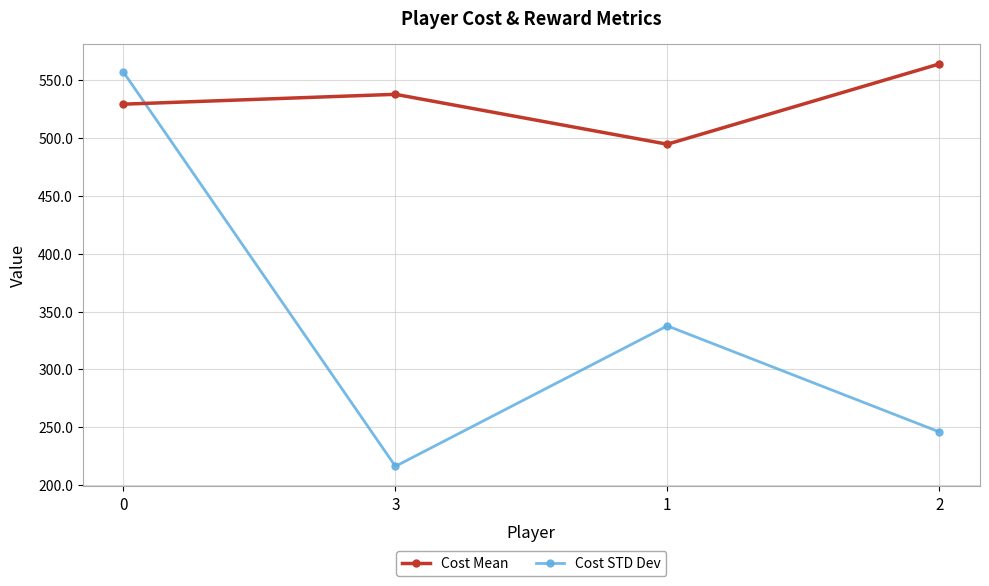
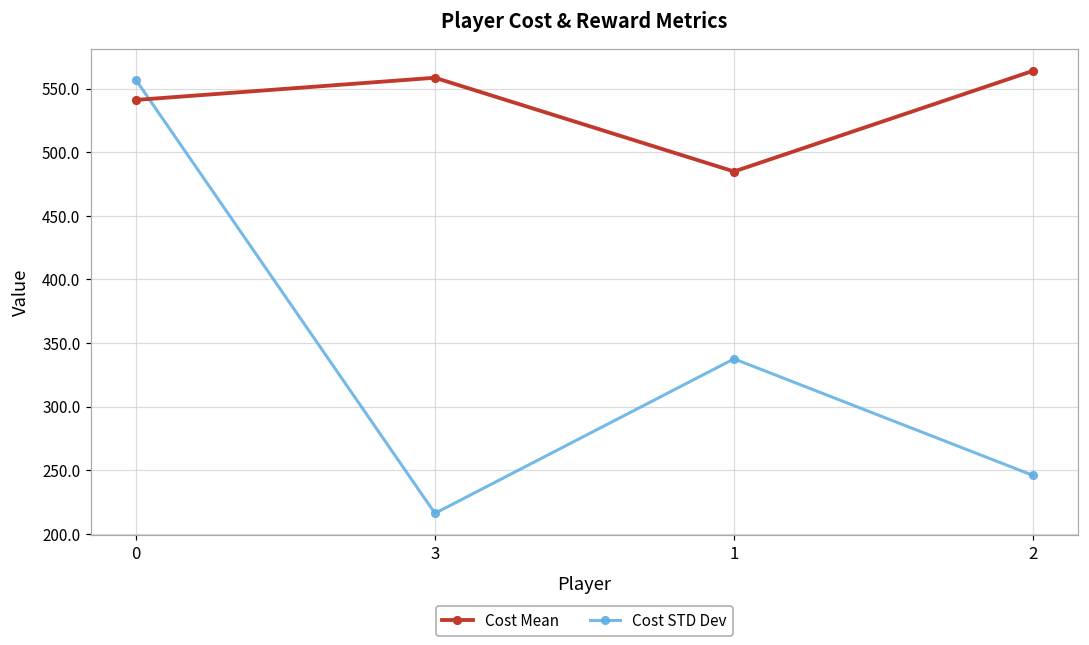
  {
    "Cost Mean": {
-     "0": 529,
-     "3": 538,
-     "1": 495,
+     "0": 541,
+     "3": 558,
+     "1": 485,
      "2": 564
    },
    "Cost STD Dev": {
      "0": 557,
      "3": 216,
      "1": 338,
      "2": 246
    }
  }
